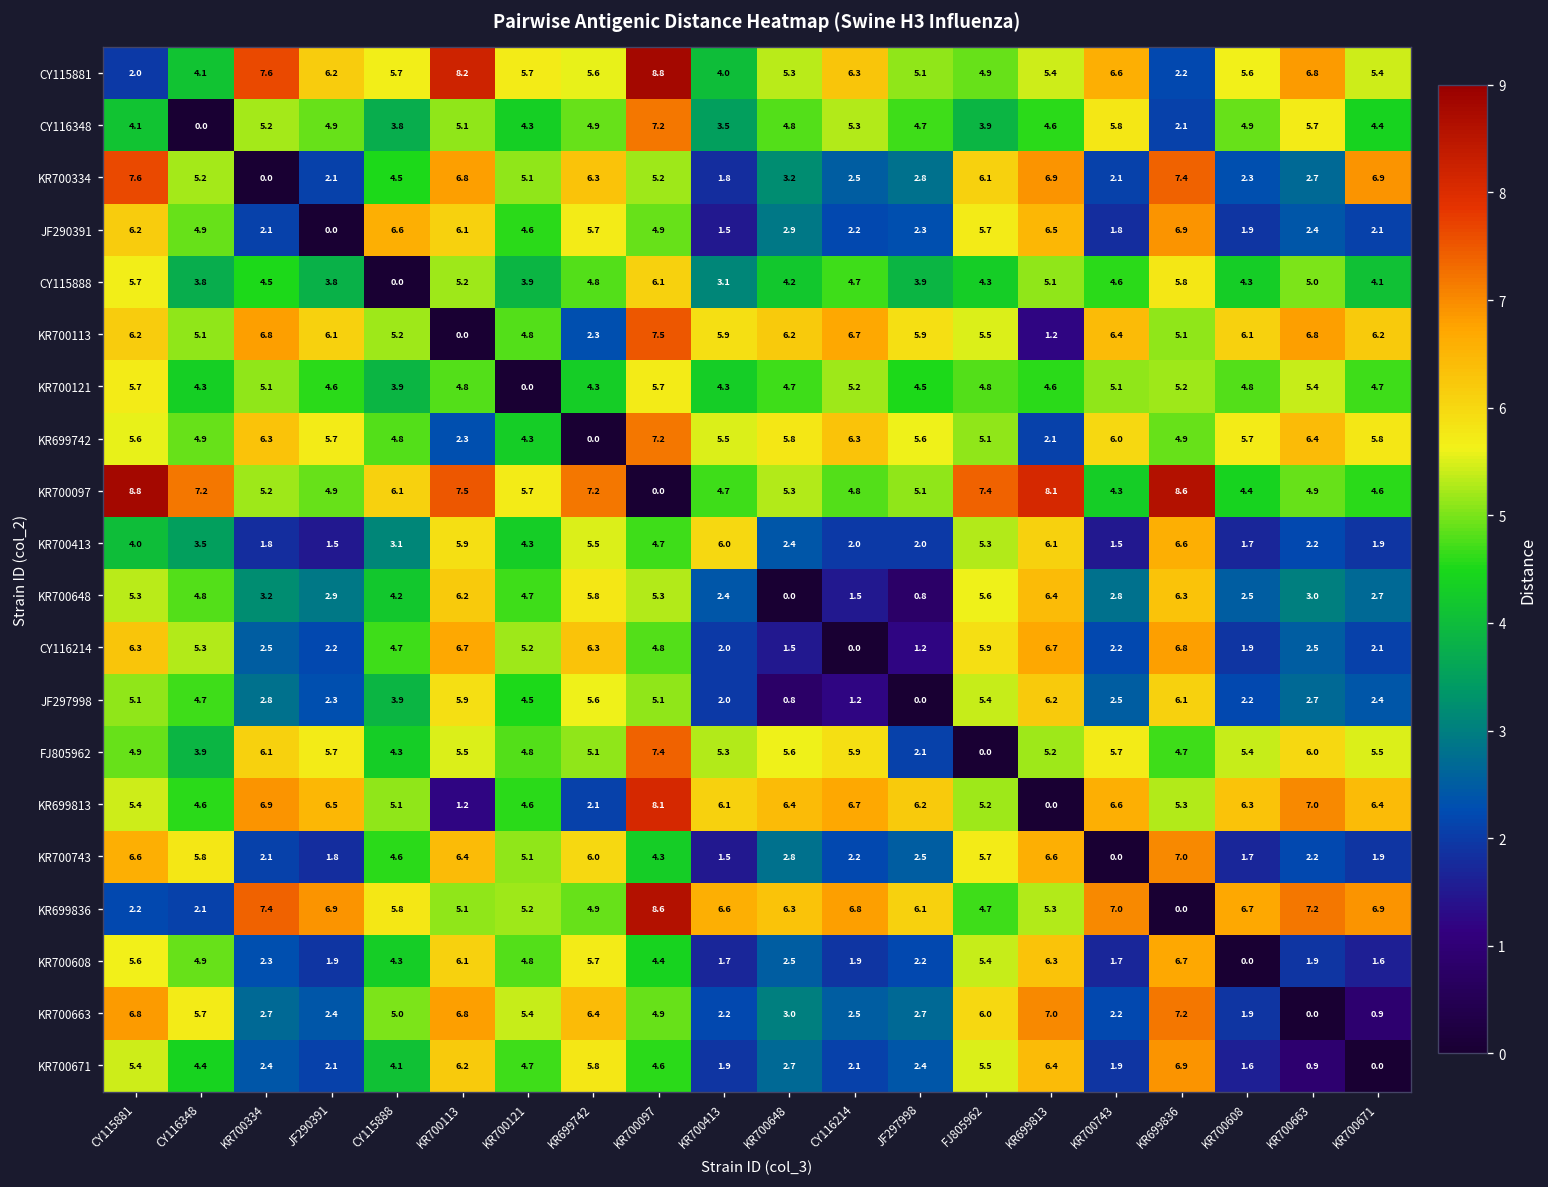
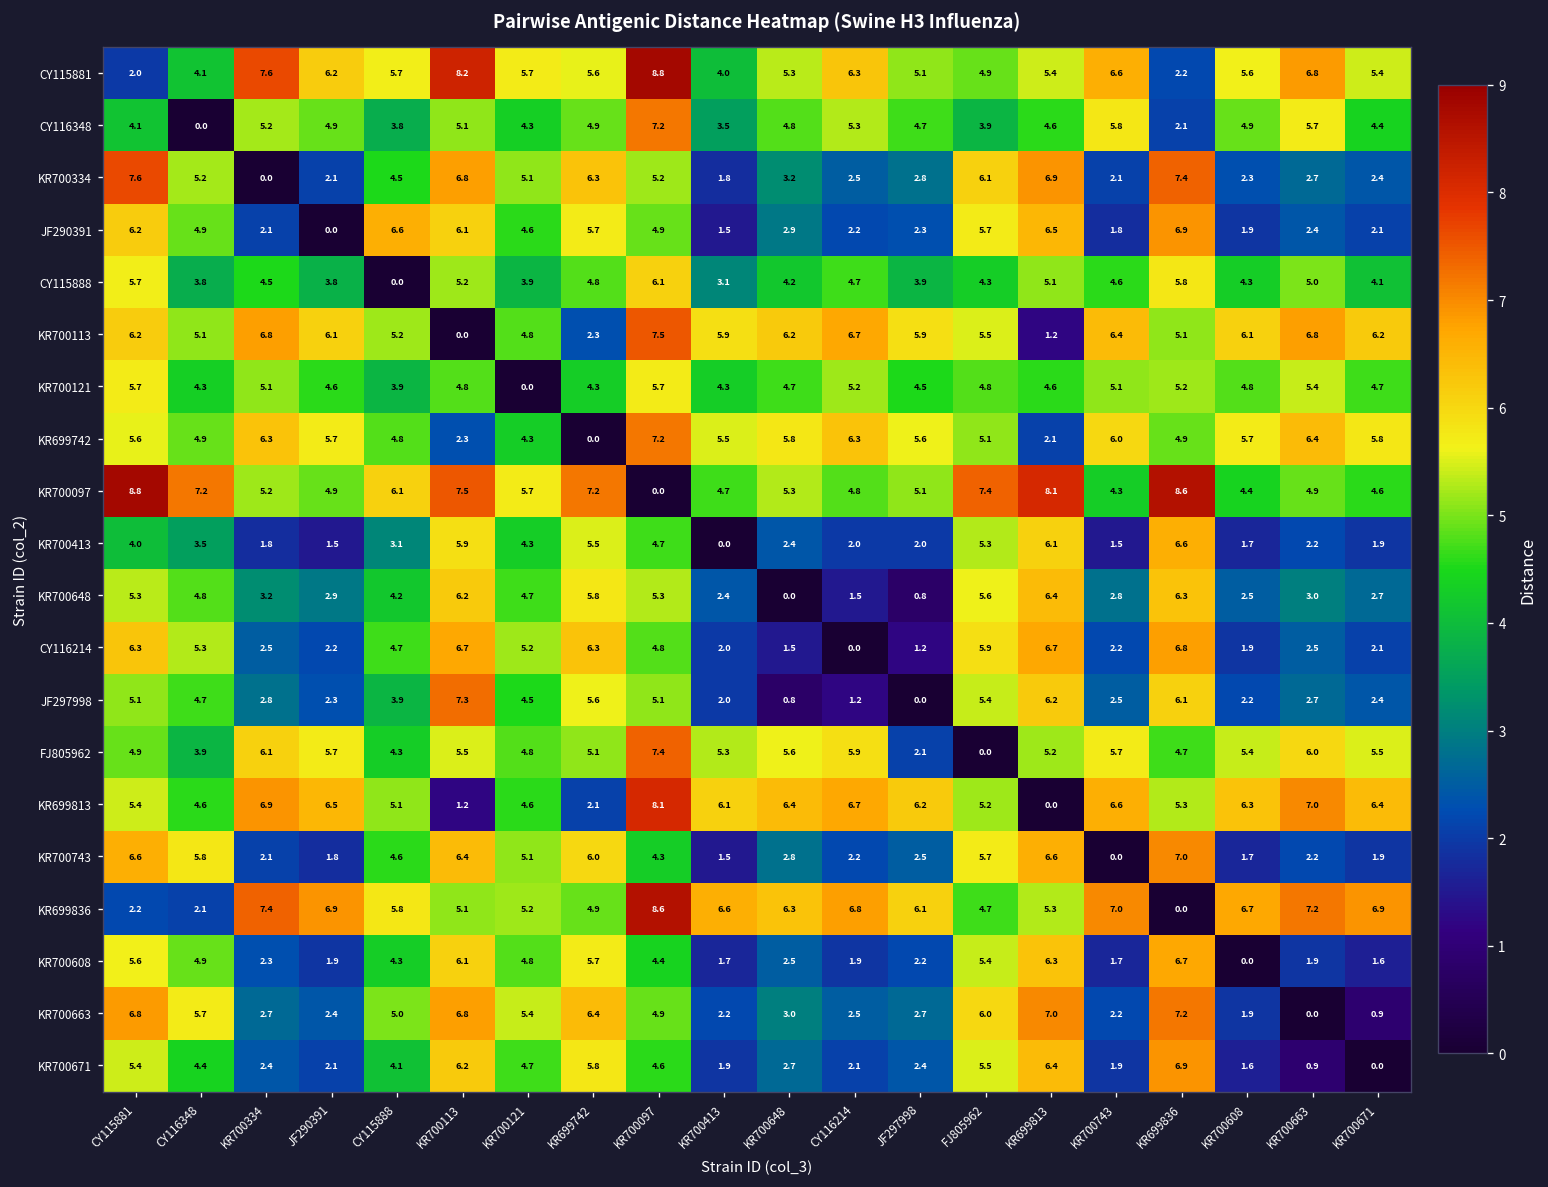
  {
    "KR700334": {
      "CY115881": 7.6,
      "CY116348": 5.2,
      "KR700334": 0.0,
      "JF290391": 2.1,
      "CY115888": 4.5,
      "KR700113": 6.8,
      "KR700121": 5.1,
      "KR699742": 6.3,
      "KR700097": 5.2,
      "KR700413": 1.8,
      "KR700648": 3.2,
      "CY116214": 2.5,
      "JF297998": 2.8,
      "FJ805962": 6.1,
      "KR699813": 6.9,
      "KR700743": 2.1,
      "KR699836": 7.4,
      "KR700608": 2.3,
      "KR700663": 2.7,
-     "KR700671": 6.9
+     "KR700671": 2.4
    },
    "KR700413": {
      "CY115881": 4.0,
      "CY116348": 3.5,
      "KR700334": 1.8,
      "JF290391": 1.5,
      "CY115888": 3.1,
      "KR700113": 5.9,
      "KR700121": 4.3,
      "KR699742": 5.5,
      "KR700097": 4.7,
-     "KR700413": 6.0,
+     "KR700413": 0.0,
      "KR700648": 2.4,
      "CY116214": 2.0,
      "JF297998": 2.0,
      "FJ805962": 5.3,
      "KR699813": 6.1,
      "KR700743": 1.5,
      "KR699836": 6.6,
      "KR700608": 1.7,
      "KR700663": 2.2,
      "KR700671": 1.9
    },
    "JF297998": {
      "CY115881": 5.1,
      "CY116348": 4.7,
      "KR700334": 2.8,
      "JF290391": 2.3,
      "CY115888": 3.9,
-     "KR700113": 5.9,
+     "KR700113": 7.3,
      "KR700121": 4.5,
      "KR699742": 5.6,
      "KR700097": 5.1,
      "KR700413": 2.0,
      "KR700648": 0.8,
      "CY116214": 1.2,
      "JF297998": 0.0,
      "FJ805962": 5.4,
      "KR699813": 6.2,
      "KR700743": 2.5,
      "KR699836": 6.1,
      "KR700608": 2.2,
      "KR700663": 2.7,
      "KR700671": 2.4
    }
  }
